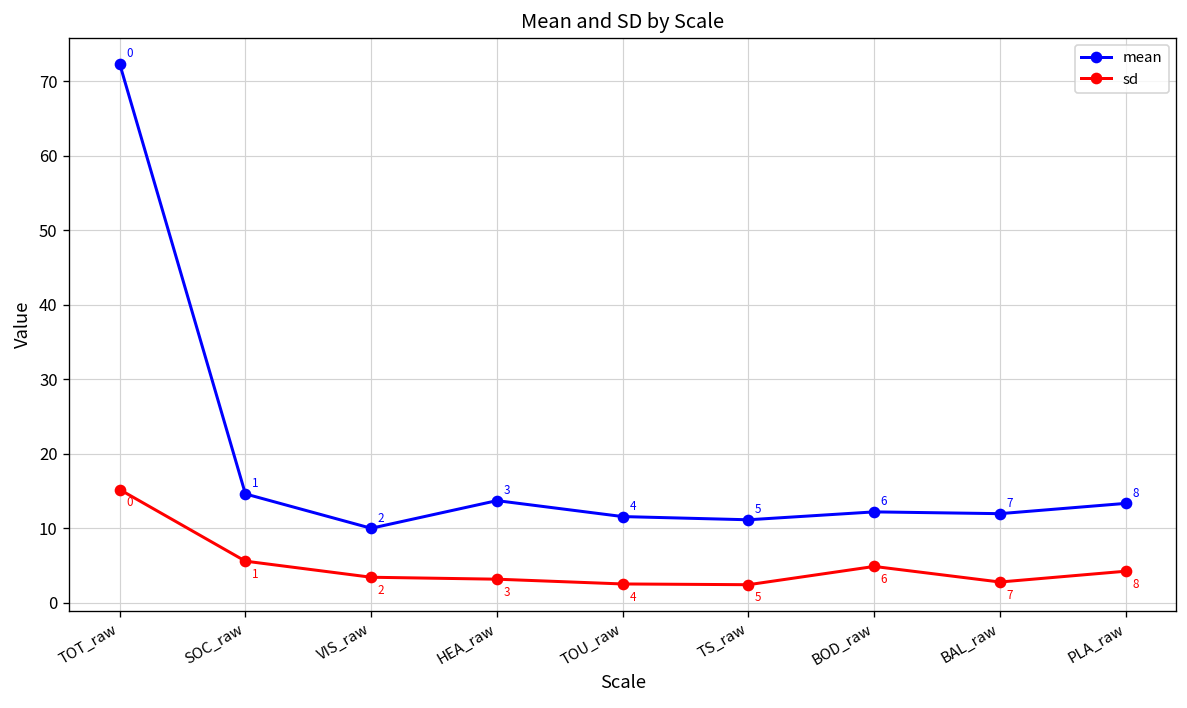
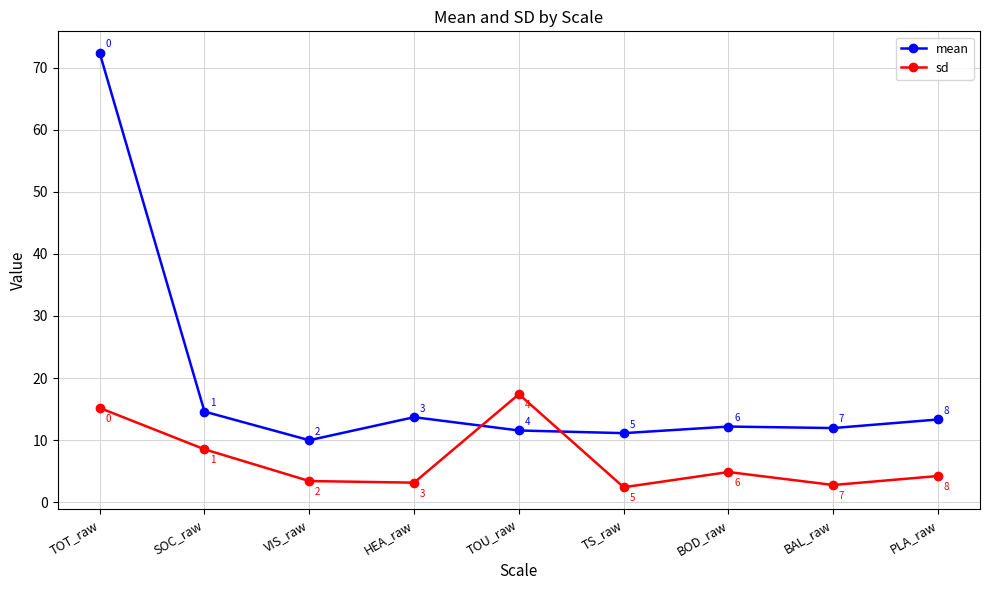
  {
    "sd": {
-     "SOC_raw": 6,
-     "TOU_raw": 3
+     "SOC_raw": 9,
+     "TOU_raw": 17
    }
  }
